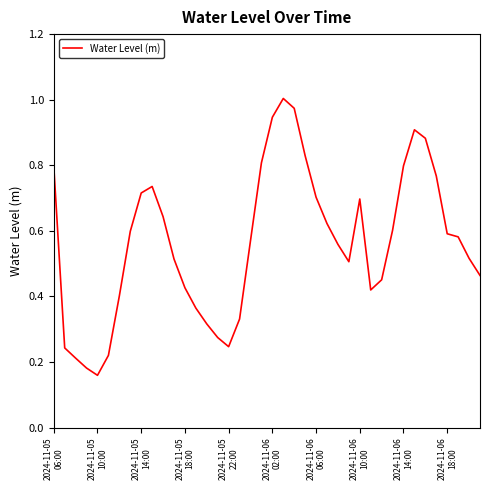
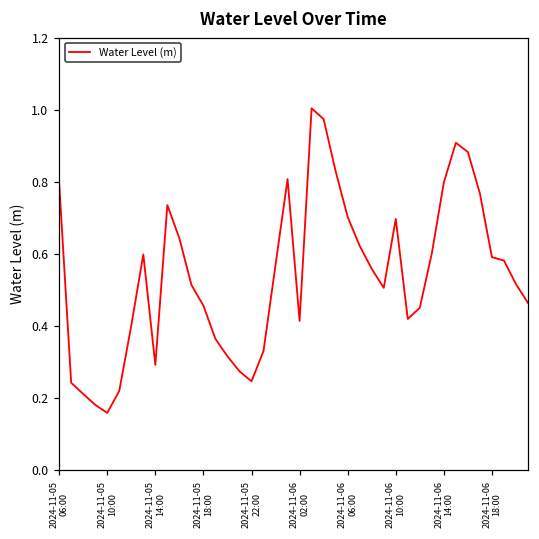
  {
    "2024-11-05 06:00": 0.80,
    "2024-11-05 10:00": 0.16,
-   "2024-11-05 14:00": 0.72,
-   "2024-11-05 18:00": 0.43,
+   "2024-11-05 14:00": 0.29,
+   "2024-11-05 18:00": 0.46,
    "2024-11-05 22:00": 0.25,
-   "2024-11-06 02:00": 0.95,
+   "2024-11-06 02:00": 0.41,
    "2024-11-06 06:00": 0.70,
    "2024-11-06 10:00": 0.70,
    "2024-11-06 14:00": 0.80,
    "2024-11-06 18:00": 0.59
  }
